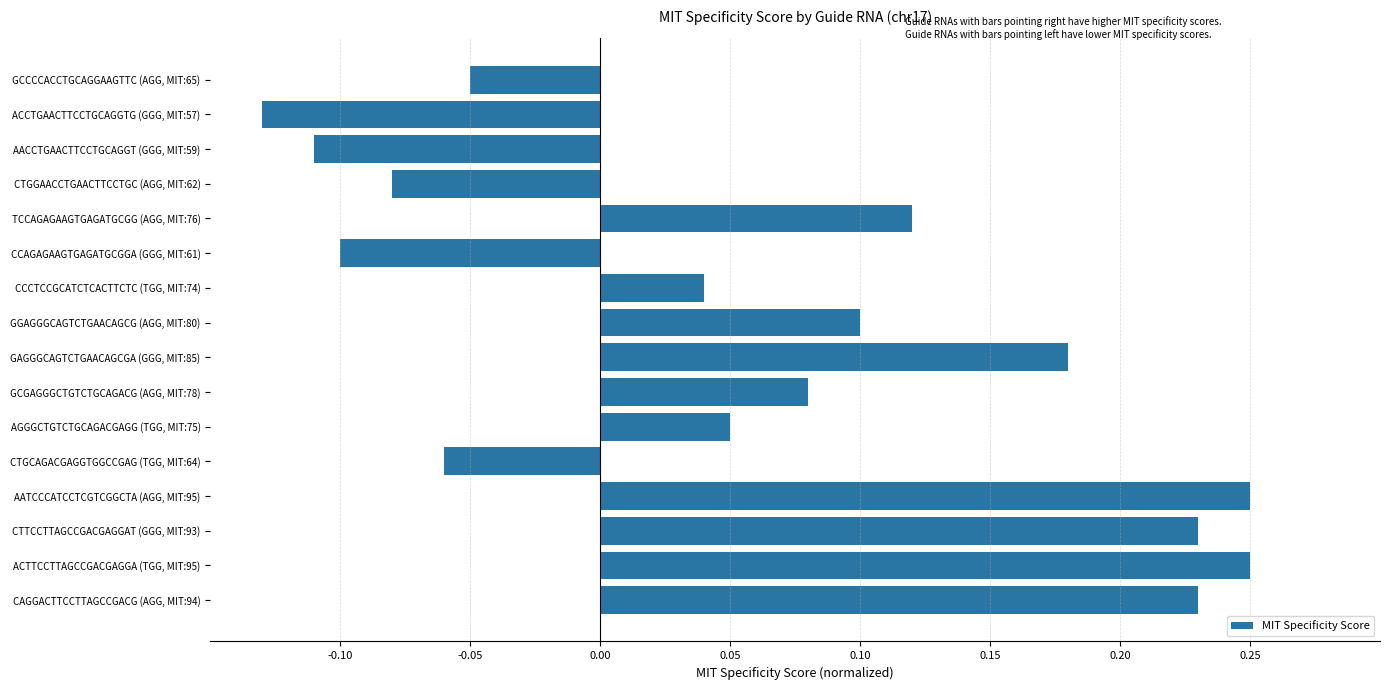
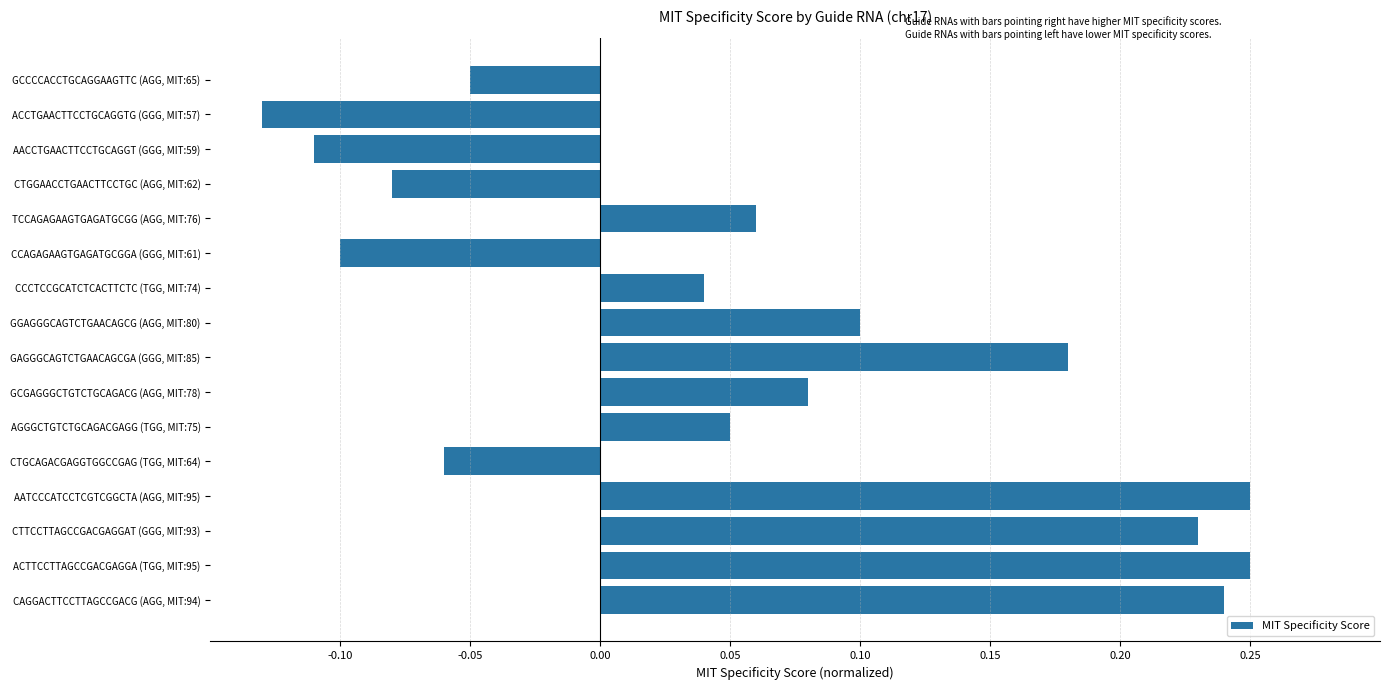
  {
    "GCCCCACCTGCAGGAAGTTC (AGG, MIT:65)": -0.050,
    "ACCTGAACTTCCTGCAGGTG (GGG, MIT:57)": -0.130,
    "AACCTGAACTTCCTGCAGGT (GGG, MIT:59)": -0.110,
    "CTGGAACCTGAACTTCCTGC (AGG, MIT:62)": -0.080,
-   "TCCAGAGAAGTGAGATGCGG (AGG, MIT:76)": 0.120,
+   "TCCAGAGAAGTGAGATGCGG (AGG, MIT:76)": 0.060,
    "CCAGAGAAGTGAGATGCGGA (GGG, MIT:61)": -0.100,
    "CCCTCCGCATCTCACTTCTC (TGG, MIT:74)": 0.040,
    "GGAGGGCAGTCTGAACAGCG (AGG, MIT:80)": 0.100,
    "GAGGGCAGTCTGAACAGCGA (GGG, MIT:85)": 0.180,
    "GCGAGGGCTGTCTGCAGACG (AGG, MIT:78)": 0.080,
    "AGGGCTGTCTGCAGACGAGG (TGG, MIT:75)": 0.050,
    "CTGCAGACGAGGTGGCCGAG (TGG, MIT:64)": -0.060,
    "AATCCCATCCTCGTCGGCTA (AGG, MIT:95)": 0.250,
    "CTTCCTTAGCCGACGAGGAT (GGG, MIT:93)": 0.230,
    "ACTTCCTTAGCCGACGAGGA (TGG, MIT:95)": 0.250,
-   "CAGGACTTCCTTAGCCGACG (AGG, MIT:94)": 0.230
+   "CAGGACTTCCTTAGCCGACG (AGG, MIT:94)": 0.240
  }
